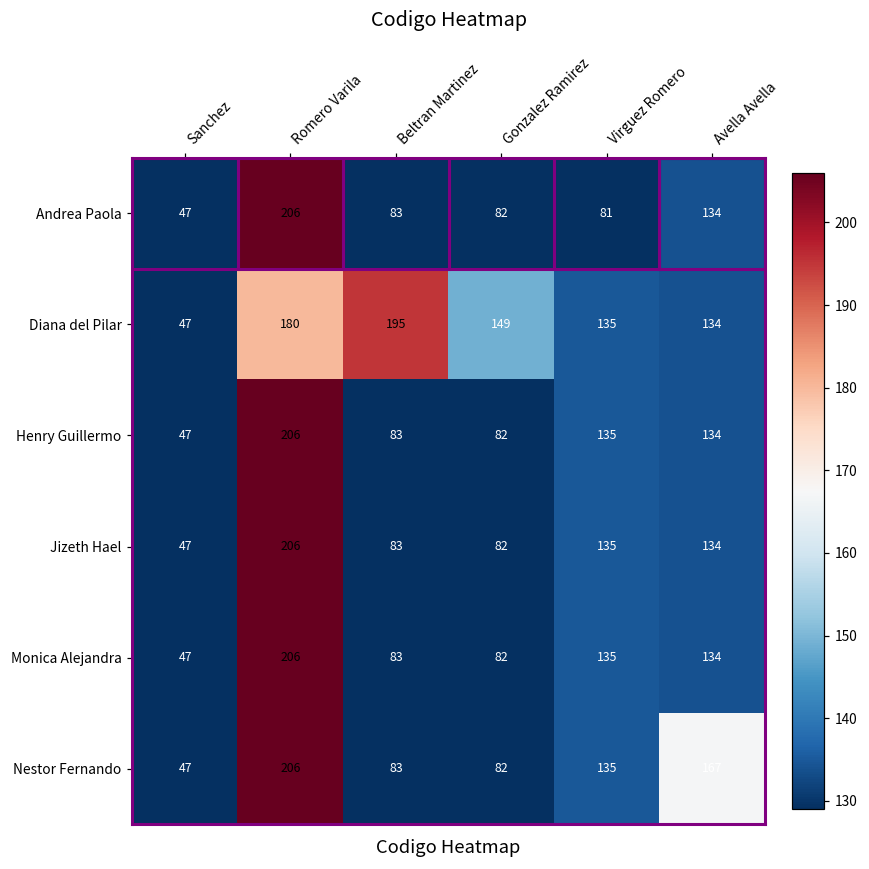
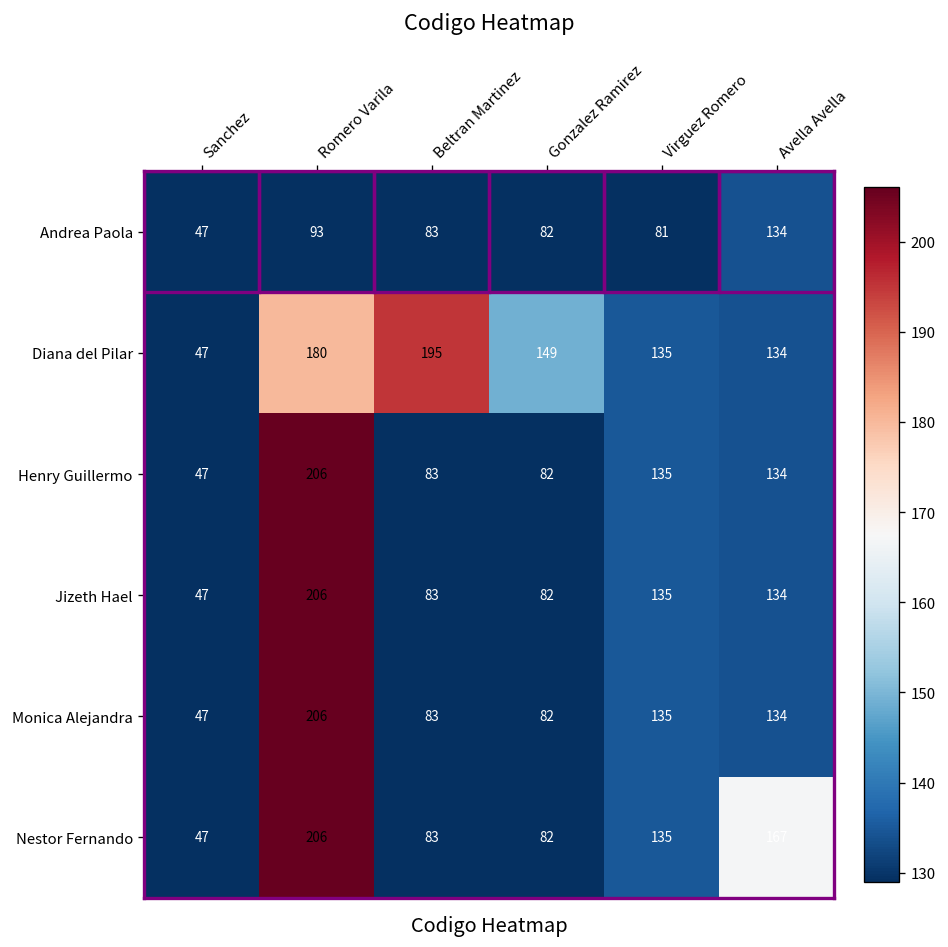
  {
    "Andrea Paola": {
      "Sanchez": 47,
-     "Romero Varila": 206,
+     "Romero Varila": 93,
      "Beltran Martinez": 83,
      "Gonzalez Ramirez": 82,
      "Virguez Romero": 81,
      "Avella Avella": 134
    },
    "Diana del Pilar": {
      "Sanchez": 47,
      "Romero Varila": 180,
      "Beltran Martinez": 195,
      "Gonzalez Ramirez": 149,
      "Virguez Romero": 135,
      "Avella Avella": 134
    },
    "Henry Guillermo": {
      "Sanchez": 47,
      "Romero Varila": 206,
      "Beltran Martinez": 83,
      "Gonzalez Ramirez": 82,
      "Virguez Romero": 135,
      "Avella Avella": 134
    },
    "Jizeth Hael": {
      "Sanchez": 47,
      "Romero Varila": 206,
      "Beltran Martinez": 83,
      "Gonzalez Ramirez": 82,
      "Virguez Romero": 135,
      "Avella Avella": 134
    },
    "Monica Alejandra": {
      "Sanchez": 47,
      "Romero Varila": 206,
      "Beltran Martinez": 83,
      "Gonzalez Ramirez": 82,
      "Virguez Romero": 135,
      "Avella Avella": 134
    },
    "Nestor Fernando": {
      "Sanchez": 47,
      "Romero Varila": 206,
      "Beltran Martinez": 83,
      "Gonzalez Ramirez": 82,
      "Virguez Romero": 135
    }
  }
